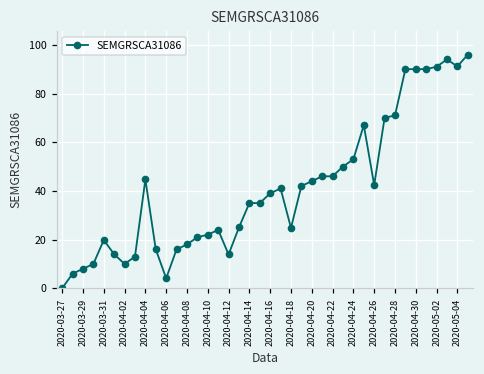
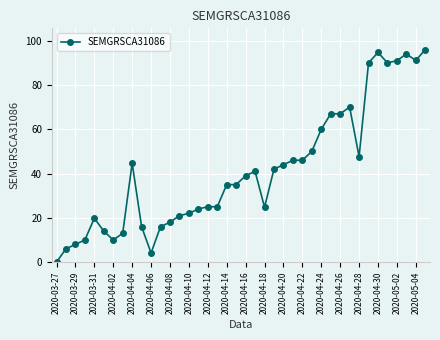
  {
    "2020-03-27": 0,
    "2020-03-29": 8,
    "2020-03-31": 20,
    "2020-04-02": 10,
    "2020-04-04": 45,
    "2020-04-06": 4,
    "2020-04-08": 18,
    "2020-04-10": 22,
-   "2020-04-12": 14,
+   "2020-04-12": 25,
    "2020-04-14": 35,
    "2020-04-16": 39,
    "2020-04-18": 25,
    "2020-04-20": 44,
    "2020-04-22": 46,
-   "2020-04-24": 53,
-   "2020-04-26": 42,
-   "2020-04-28": 71,
-   "2020-04-30": 90,
+   "2020-04-24": 60,
+   "2020-04-26": 67,
+   "2020-04-28": 48,
+   "2020-04-30": 95,
    "2020-05-02": 91,
    "2020-05-04": 91
  }
